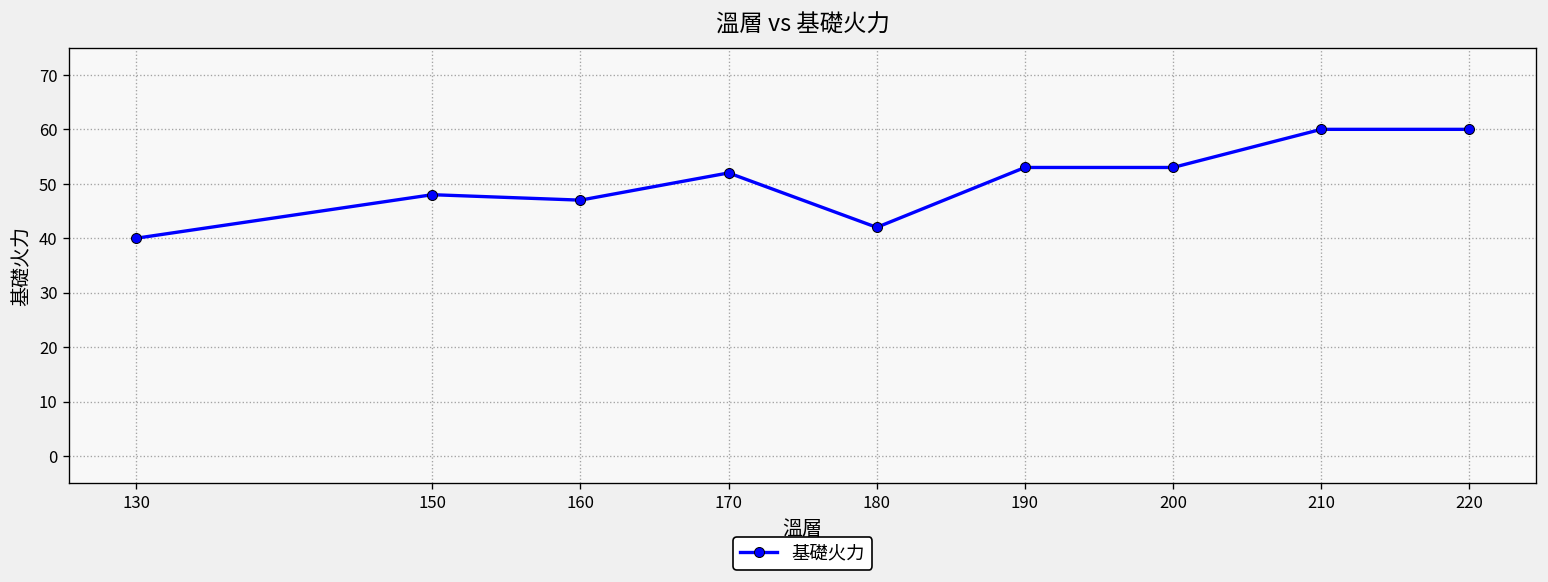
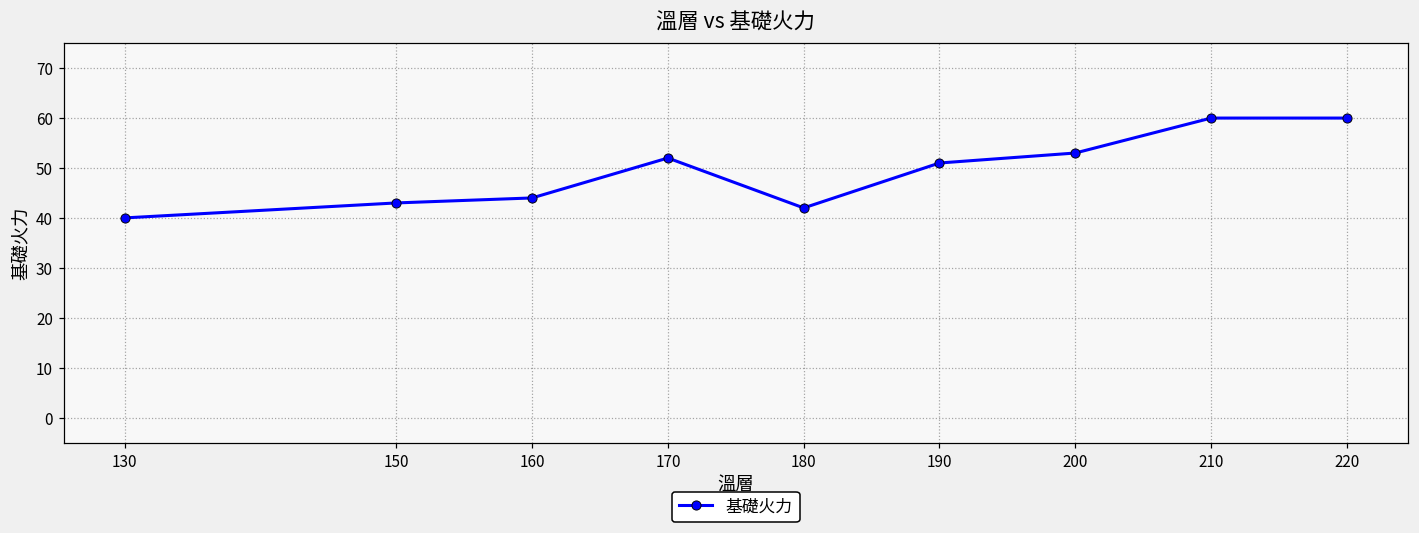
  {
    "130": 40,
-   "150": 48,
-   "160": 47,
+   "150": 43,
+   "160": 44,
    "170": 52,
    "180": 42,
-   "190": 53,
+   "190": 51,
    "200": 53,
    "210": 60,
    "220": 60
  }
